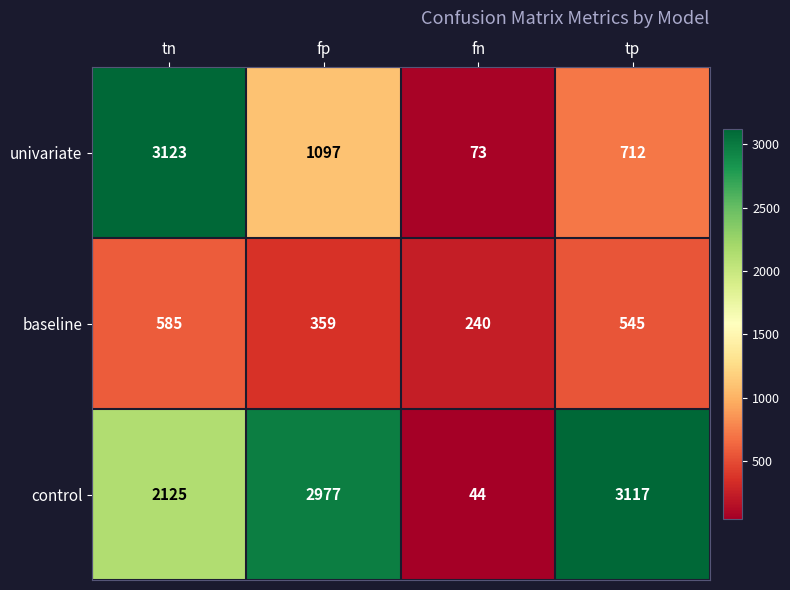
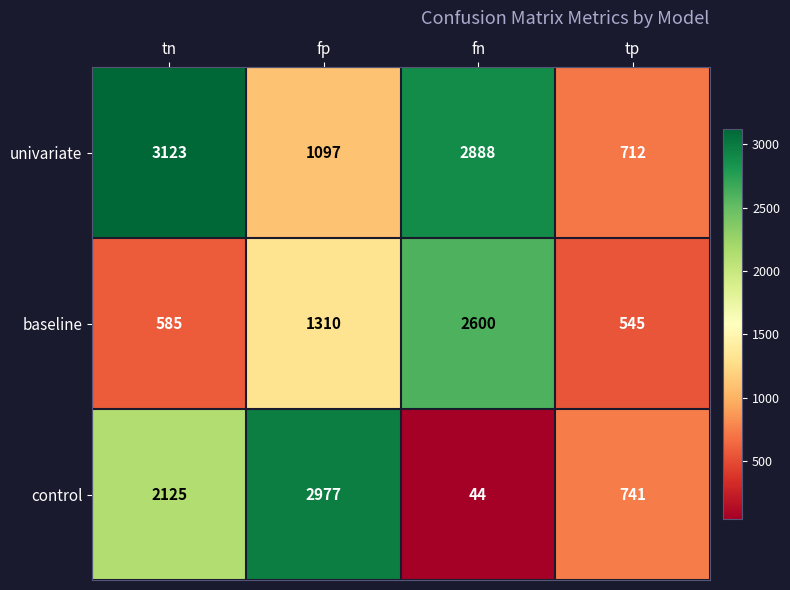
  {
    "univariate": {
      "tn": 3123,
      "fp": 1097,
-     "fn": 73,
+     "fn": 2888,
      "tp": 712
    },
    "baseline": {
      "tn": 585,
-     "fp": 359,
-     "fn": 240,
+     "fp": 1310,
+     "fn": 2600,
      "tp": 545
    },
    "control": {
      "tn": 2125,
      "fp": 2977,
      "fn": 44,
-     "tp": 3117
+     "tp": 741
    }
  }
